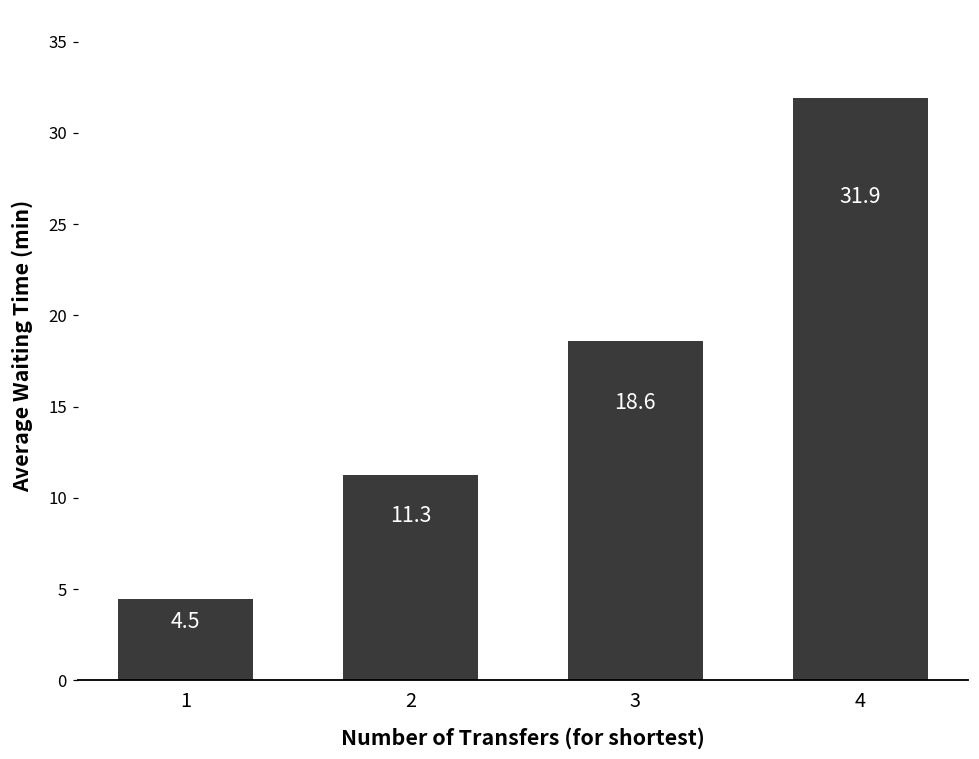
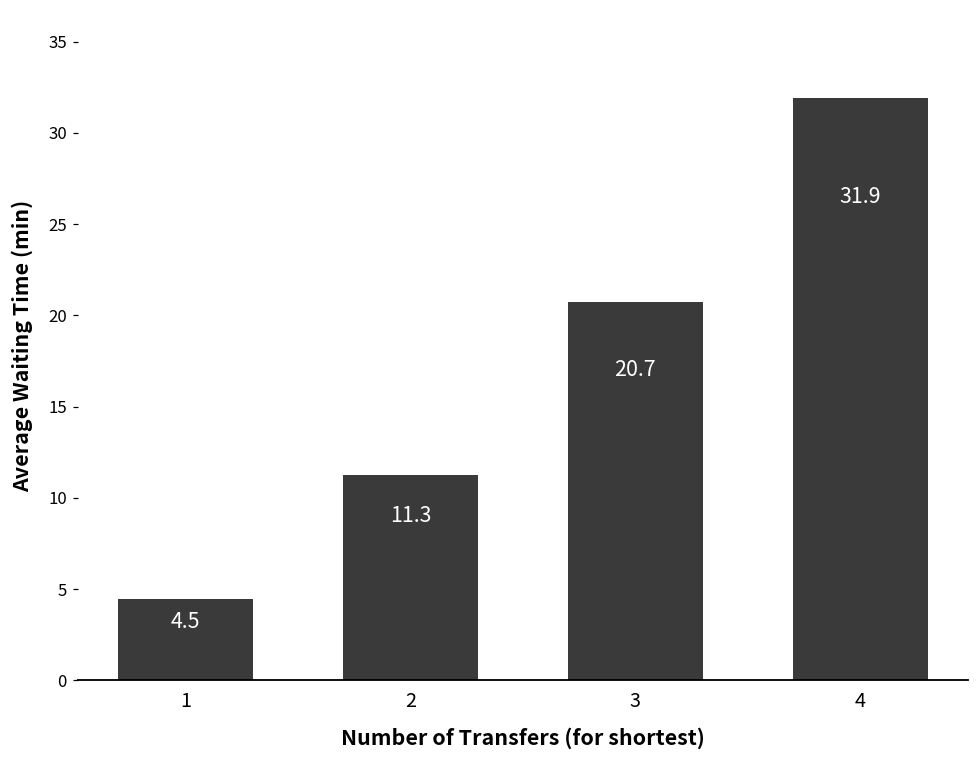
  {
    "1": 4.5,
    "2": 11.3,
-   "3": 18.6,
+   "3": 20.7,
    "4": 31.9
  }
